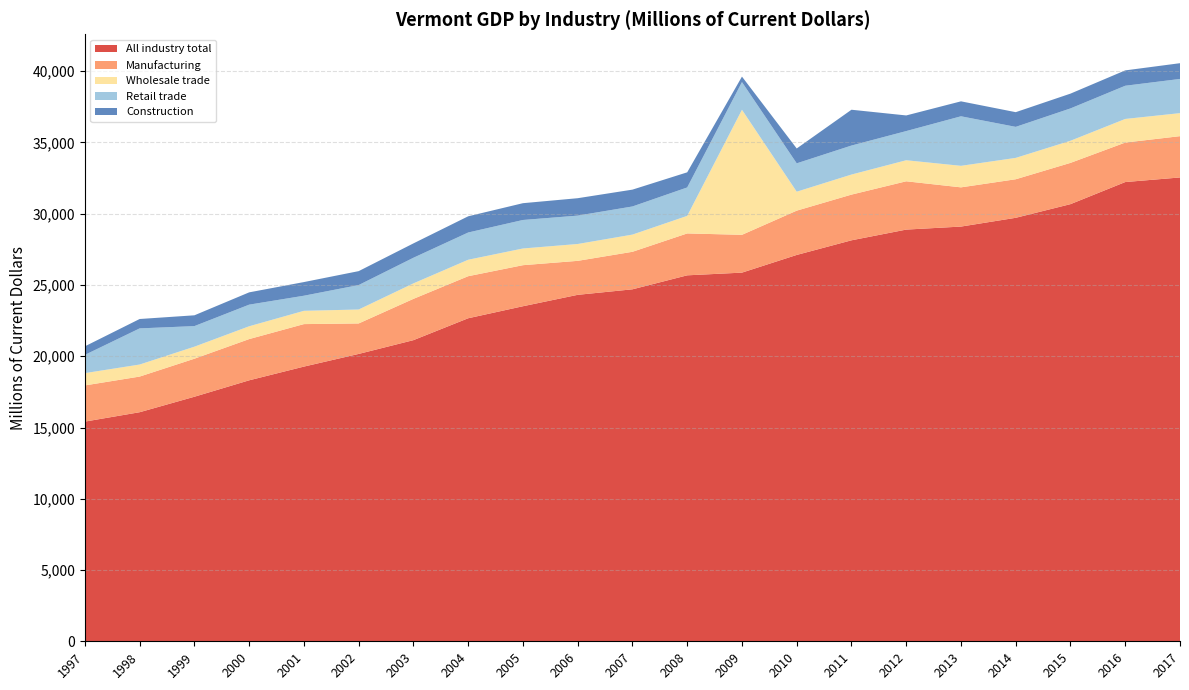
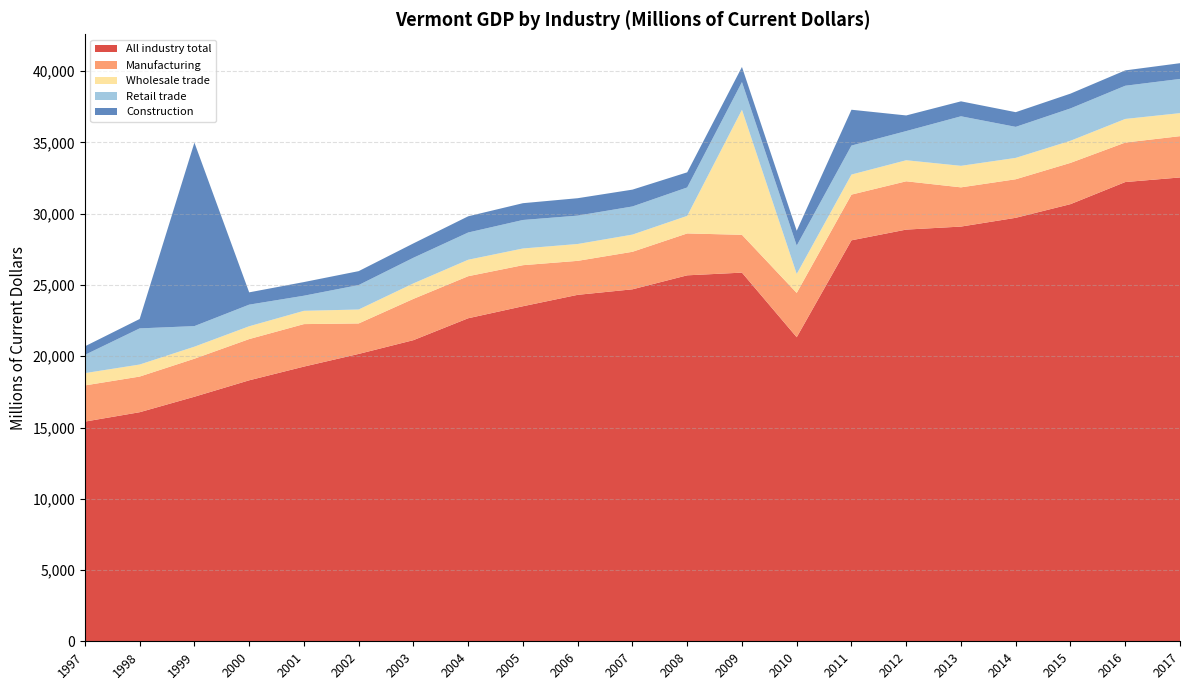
  {
    "All industry total": {
      "1997": "15,400",
      "1998": "16,100",
      "1999": "17,200",
      "2000": "18,300",
      "2001": "19,300",
      "2002": "20,200",
      "2003": "21,100",
      "2004": "22,700",
      "2005": "23,500",
      "2006": "24,300",
      "2007": "24,700",
      "2008": "25,700",
      "2009": "25,900",
-     "2010": "27,100",
+     "2010": "21,300",
      "2011": "28,100",
      "2012": "28,900",
      "2013": "29,100",
      "2014": "29,700",
      "2015": "30,700",
      "2016": "32,200",
      "2017": "32,500"
    },
    "Manufacturing": {
      "1997": "2,500",
      "1998": "2,500",
      "1999": "2,700",
      "2000": "2,900",
      "2001": "3,000",
      "2002": "2,100",
      "2003": "2,900",
      "2004": "3,000",
      "2005": "2,900",
      "2006": "2,400",
      "2007": "2,600",
      "2008": "2,900",
      "2009": "2,700",
      "2010": "3,100",
      "2011": "3,200",
      "2012": "3,400",
      "2013": "2,800",
      "2014": "2,700",
      "2015": "2,900",
      "2016": "2,800",
      "2017": "2,900"
    },
    "Wholesale trade": {
      "1997": "900",
      "1998": "800",
      "1999": "800",
      "2000": "900",
      "2001": "900",
      "2002": "1,000",
      "2003": "1,100",
      "2004": "1,200",
      "2005": "1,200",
      "2006": "1,200",
      "2007": "1,200",
      "2008": "1,200",
      "2009": "8,800",
      "2010": "1,300",
      "2011": "1,400",
      "2012": "1,500",
      "2013": "1,500",
      "2014": "1,500",
      "2015": "1,600",
      "2016": "1,700",
      "2017": "1,600"
    },
    "Retail trade": {
      "1997": "1,300",
      "1998": "2,500",
      "1999": "1,400",
      "2000": "1,500",
      "2001": "1,100",
      "2002": "1,700",
      "2003": "1,800",
      "2004": "1,900",
      "2005": "2,000",
      "2006": "2,000",
      "2007": "2,000",
      "2008": "2,000",
      "2009": "1,900",
      "2010": "2,000",
      "2011": "2,000",
      "2012": "2,000",
      "2013": "3,500",
      "2014": "2,200",
      "2015": "2,300",
      "2016": "2,300",
      "2017": "2,400"
    },
    "Construction": {
      "1997": "600",
      "1998": "700",
-     "1999": "800",
+     "1999": "12,900",
      "2000": "900",
      "2001": "1,000",
      "2002": "1,000",
      "2003": "1,000",
      "2004": "1,100",
      "2005": "1,200",
      "2006": "1,200",
      "2007": "1,200",
      "2008": "1,100",
-     "2009": "400",
+     "2009": "1,100",
      "2010": "1,000",
      "2011": "2,500",
      "2012": "1,100",
      "2013": "1,000",
      "2014": "1,000",
      "2015": "1,000",
      "2016": "1,100",
      "2017": "1,100"
    }
  }
